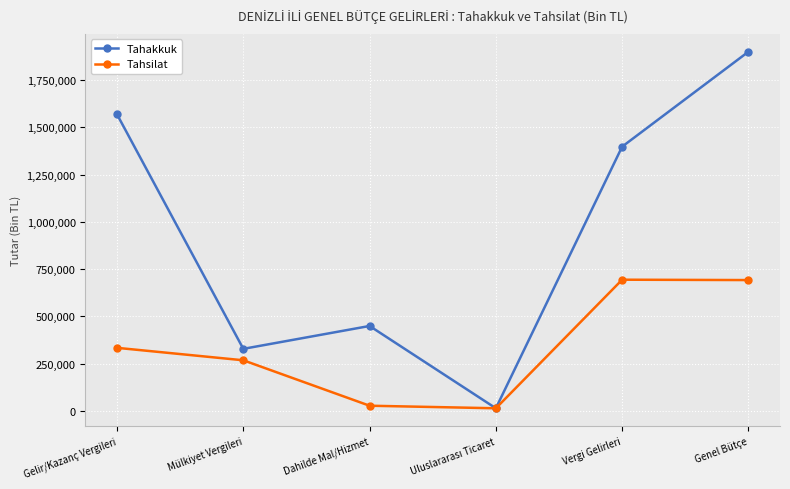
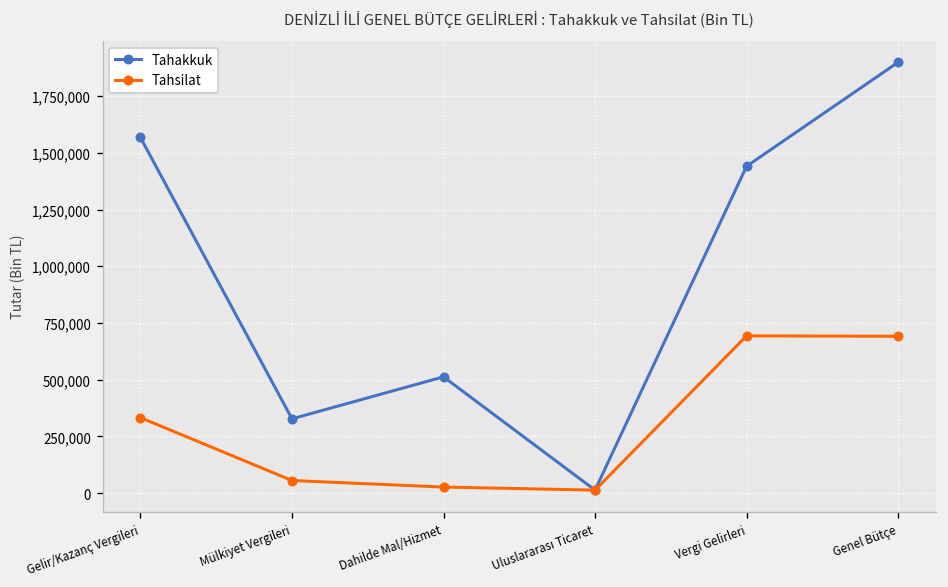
  {
    "Tahakkuk": {
      "Gelir/Kazanç Vergileri": "1,570,000",
      "Mülkiyet Vergileri": "330,000",
-     "Dahilde Mal/Hizmet": "450,000",
-     "Vergi Gelirleri": "1,400,000",
+     "Dahilde Mal/Hizmet": "510,000",
+     "Vergi Gelirleri": "1,440,000",
      "Genel Bütçe": "1,900,000"
    },
    "Tahsilat": {
      "Gelir/Kazanç Vergileri": "330,000",
-     "Mülkiyet Vergileri": "270,000",
+     "Mülkiyet Vergileri": "60,000",
      "Dahilde Mal/Hizmet": "30,000",
      "Vergi Gelirleri": "690,000",
      "Genel Bütçe": "690,000"
    }
  }
